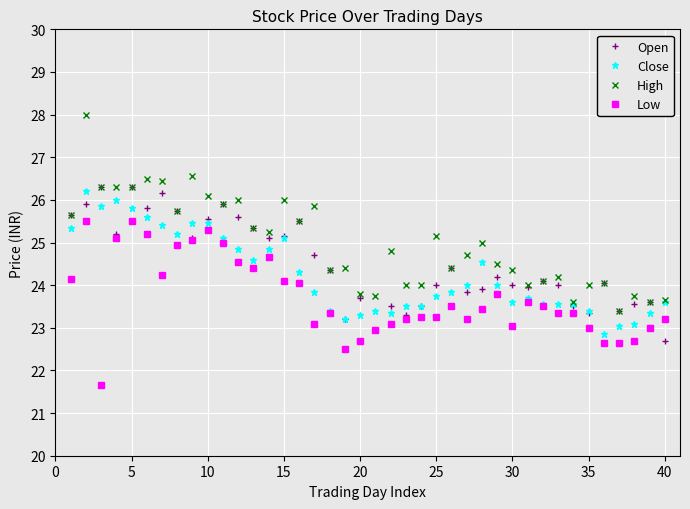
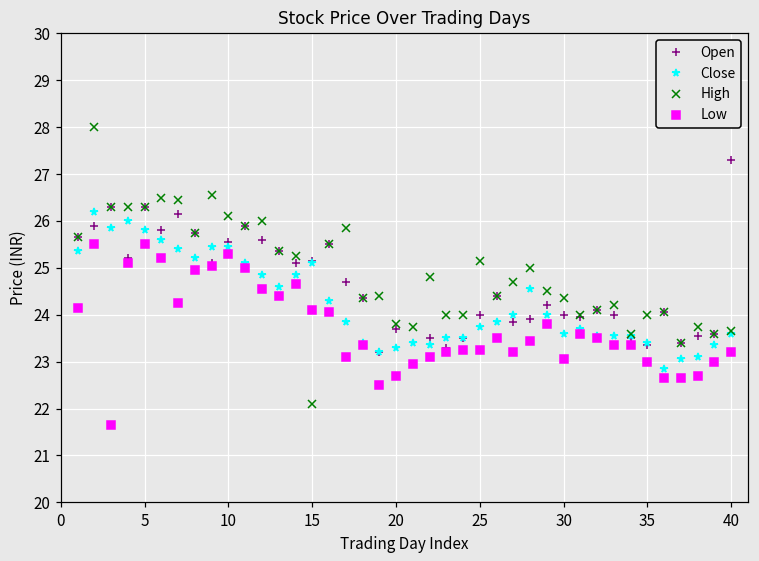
  {
    "Open": {
      "10": 25.6,
      "20": 23.7,
      "25": 24.0,
      "30": 24.0,
-     "40": 22.7
+     "40": 27.3
    },
    "Close": {
      "5": 25.8,
      "10": 25.5,
      "20": 23.3,
      "25": 23.8,
      "30": 23.6
    },
    "High": {
      "10": 26.1,
-     "15": 26.0,
+     "15": 22.1,
      "20": 23.8,
      "25": 25.2,
      "30": 24.4,
      "35": 24.0
    },
    "Low": {
      "5": 25.5,
      "10": 25.3,
      "15": 24.1,
      "20": 22.7,
      "25": 23.3,
      "30": 23.1,
      "35": 23.0,
      "40": 23.2
    }
  }
